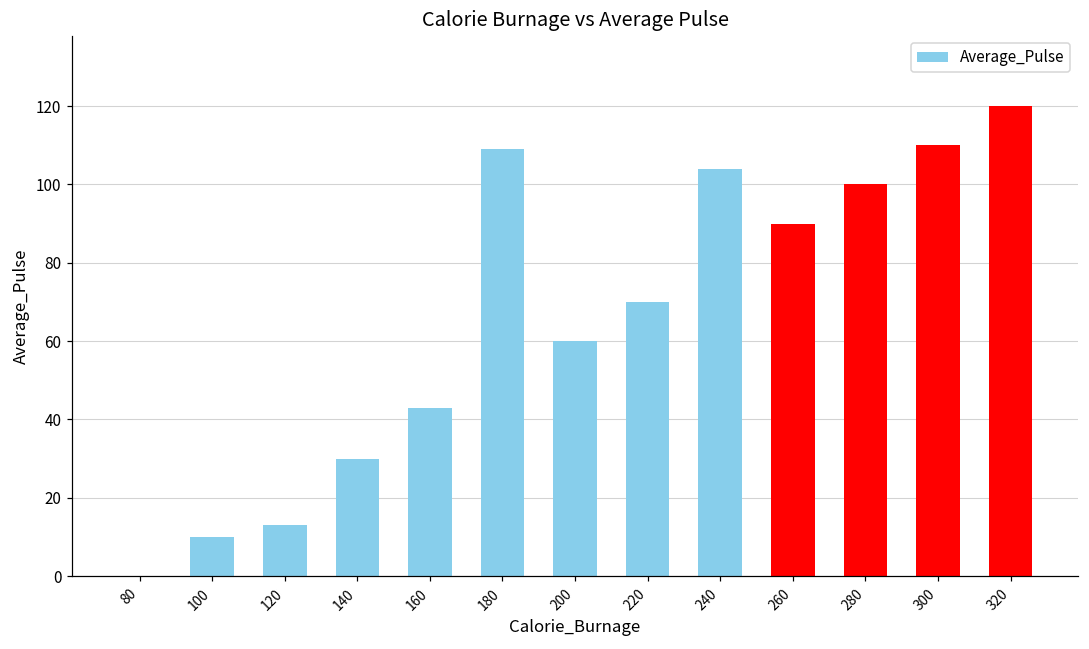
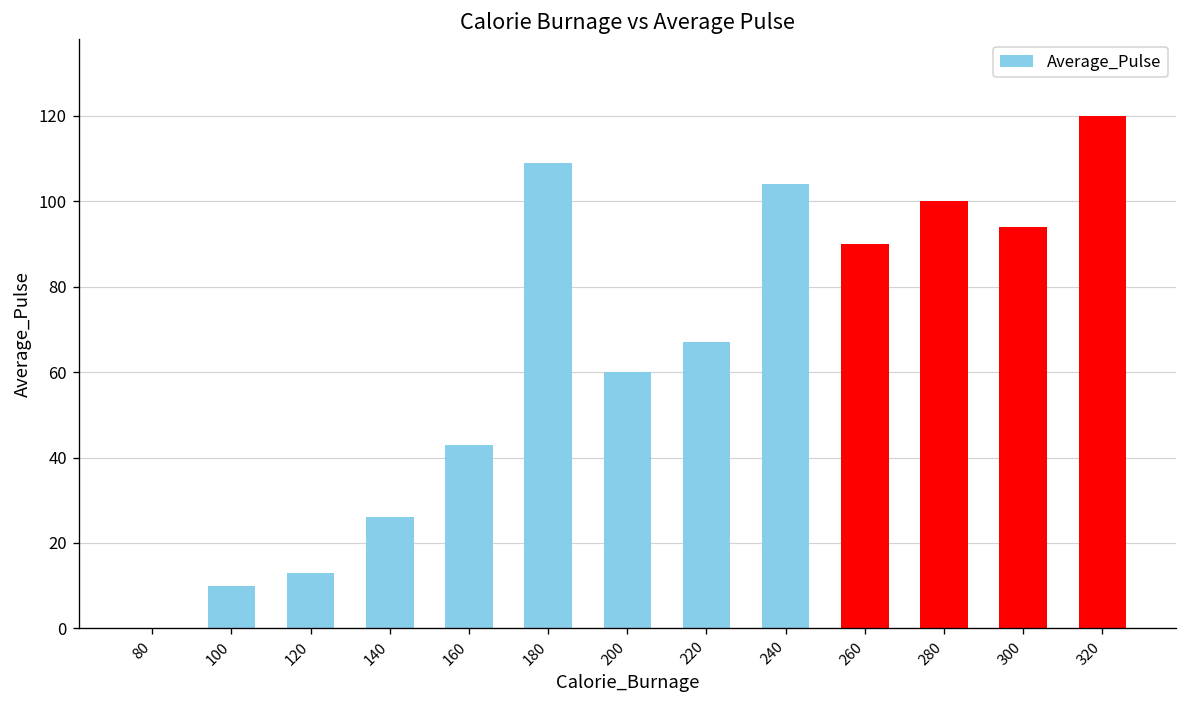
  {
    "80": 0,
    "100": 10,
    "120": 13,
-   "140": 30,
+   "140": 26,
    "160": 43,
    "180": 109,
    "200": 60,
-   "220": 70,
+   "220": 67,
    "240": 104,
    "260": 90,
    "280": 100,
-   "300": 110,
+   "300": 94,
    "320": 120
  }
